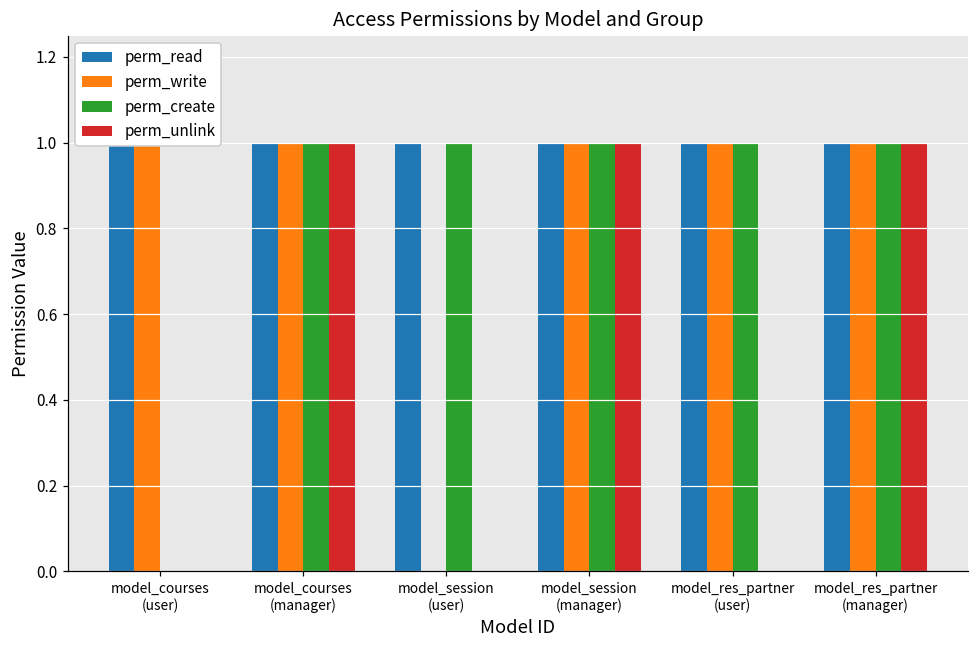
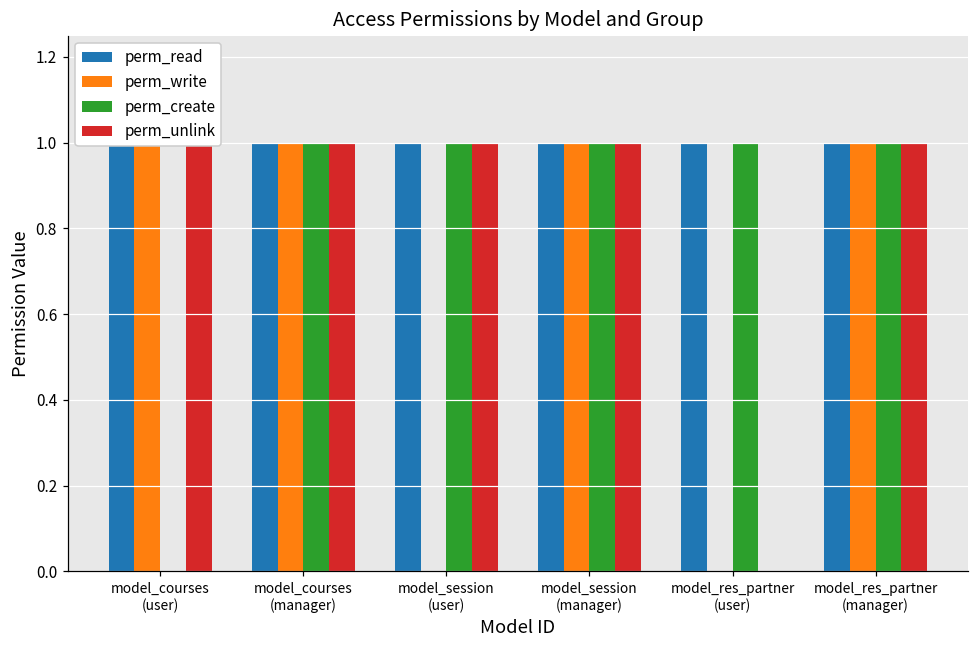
  {
    "perm_read": {
      "model_courses (user)": 1,
      "model_courses (manager)": 1,
      "model_session (user)": 1,
      "model_session (manager)": 1,
      "model_res_partner (user)": 1,
      "model_res_partner (manager)": 1
    },
    "perm_write": {
      "model_courses (user)": 1,
      "model_courses (manager)": 1,
      "model_session (user)": 0,
      "model_session (manager)": 1,
-     "model_res_partner (user)": 1,
+     "model_res_partner (user)": 0,
      "model_res_partner (manager)": 1
    },
    "perm_create": {
      "model_courses (user)": 0,
      "model_courses (manager)": 1,
      "model_session (user)": 1,
      "model_session (manager)": 1,
      "model_res_partner (user)": 1,
      "model_res_partner (manager)": 1
    },
    "perm_unlink": {
-     "model_courses (user)": 0,
+     "model_courses (user)": 1,
      "model_courses (manager)": 1,
-     "model_session (user)": 0,
+     "model_session (user)": 1,
      "model_session (manager)": 1,
      "model_res_partner (user)": 0,
      "model_res_partner (manager)": 1
    }
  }
